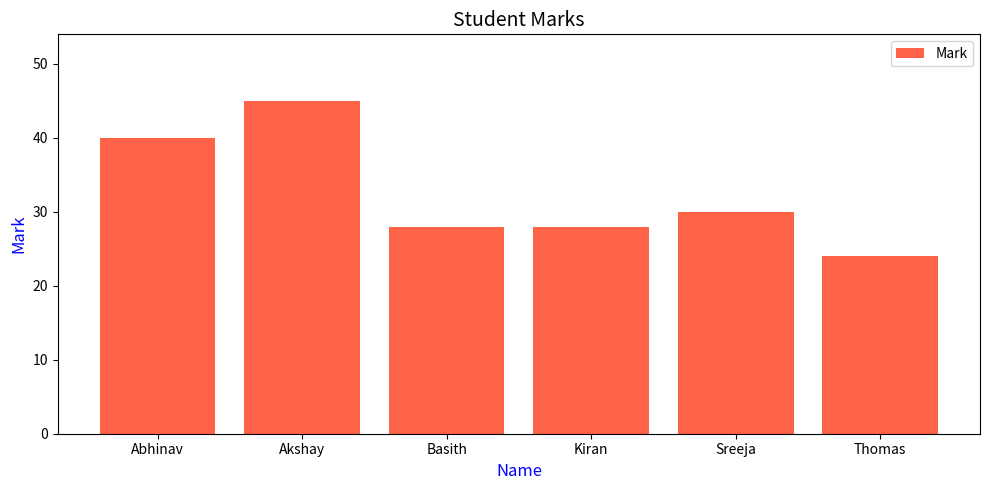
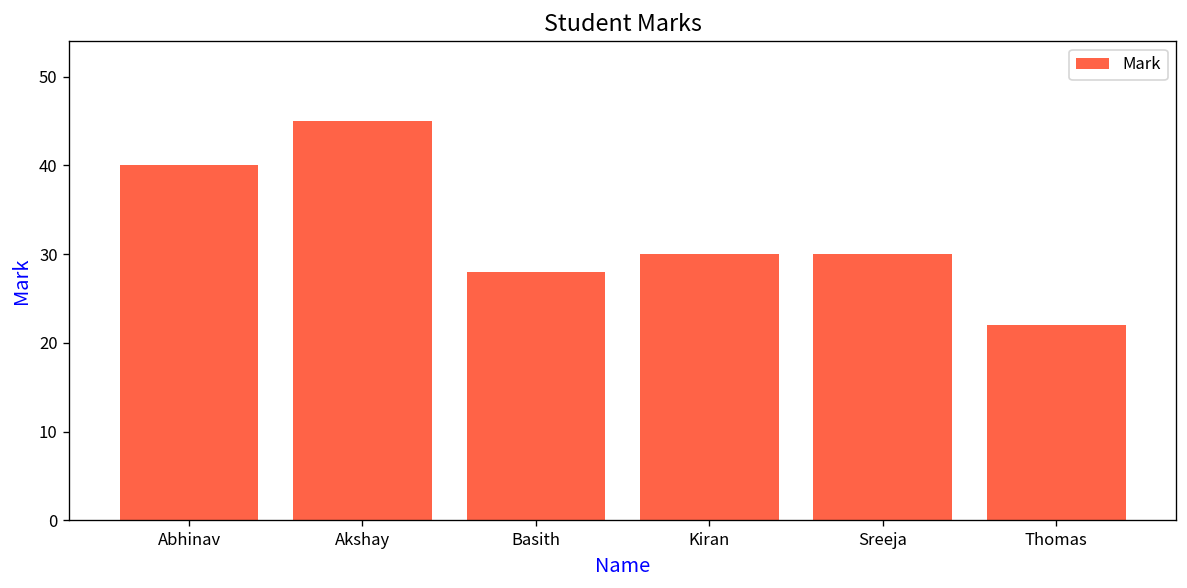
  {
    "Abhinav": 40,
    "Akshay": 45,
    "Basith": 28,
-   "Kiran": 28,
+   "Kiran": 30,
    "Sreeja": 30,
-   "Thomas": 24
+   "Thomas": 22
  }
